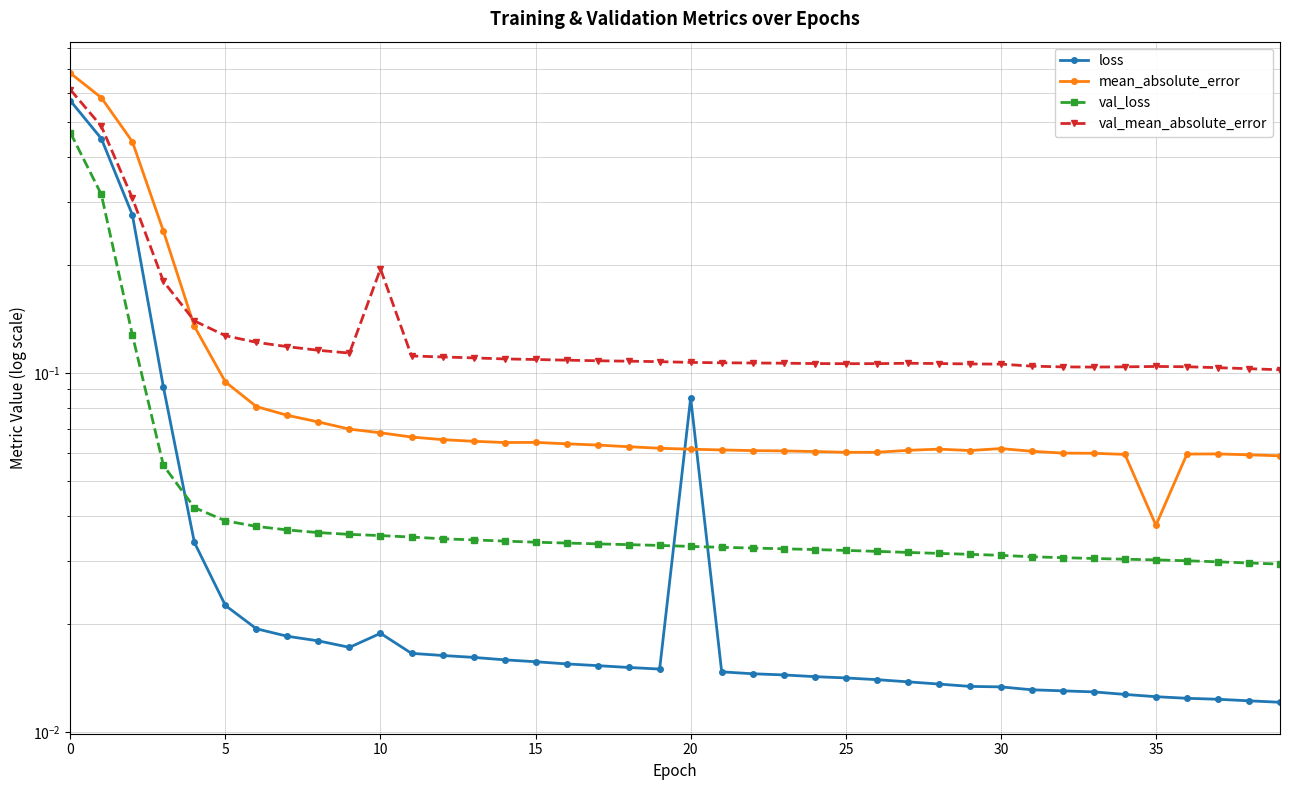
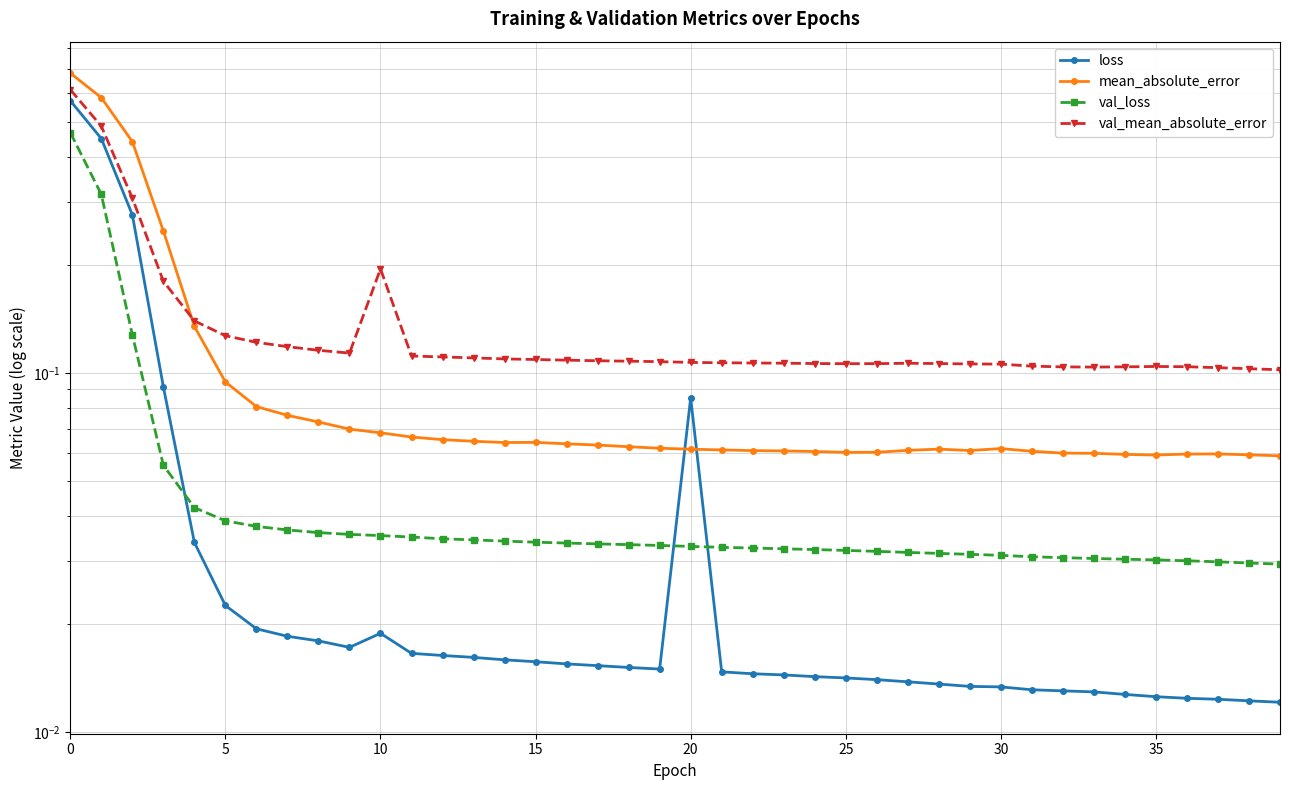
  {
    "loss": {
      "0": 0.57,
      "5": 0.023,
      "10": 0.019,
      "15": 0.016,
      "20": 0.085,
      "25": 0.014,
      "30": 0.0134,
      "35": 0.0126
    },
    "mean_absolute_error": {
      "0": 0.68,
      "5": 0.094,
      "10": 0.068,
      "15": 0.064,
      "20": 0.061,
      "25": 0.060,
      "30": 0.062,
-     "35": 0.038
+     "35": 0.059
    },
    "val_loss": {
      "0": 0.47,
      "5": 0.039,
      "10": 0.035,
      "15": 0.034,
      "20": 0.033,
      "25": 0.032,
      "30": 0.031,
      "35": 0.030
    },
    "val_mean_absolute_error": {
      "0": 0.61,
      "5": 0.127,
      "10": 0.19,
      "15": 0.109,
      "20": 0.107,
      "25": 0.106,
      "30": 0.106,
      "35": 0.104
    }
  }
